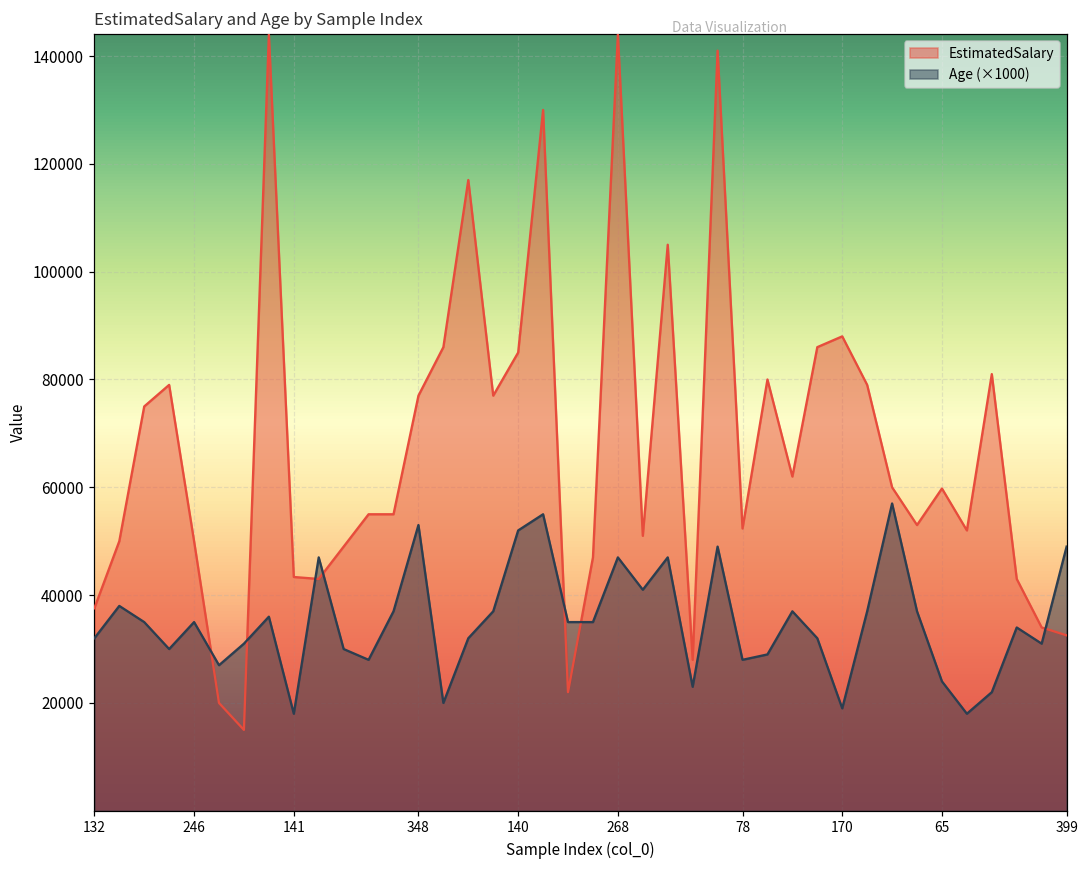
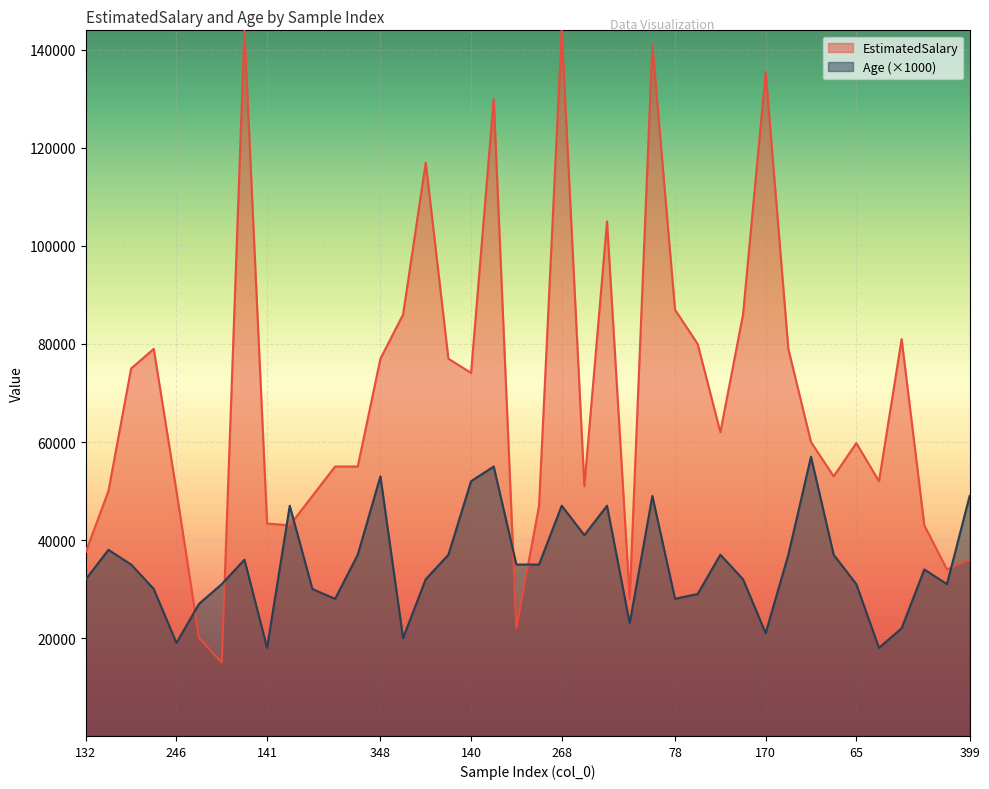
  {
    "EstimatedSalary": {
      "132": 38000,
      "246": 50000,
      "141": 43000,
      "348": 77000,
-     "140": 85000,
+     "140": 74000,
      "268": 144000,
-     "78": 52000,
-     "170": 88000,
+     "78": 87000,
+     "170": 135000,
      "65": 60000,
-     "399": 33000
+     "399": 36000
    },
    "Age (×1000)": {
      "132": 32000,
-     "246": 35000,
+     "246": 19000,
      "141": 18000,
      "348": 53000,
      "140": 52000,
      "268": 47000,
      "78": 28000,
-     "170": 19000,
-     "65": 24000,
+     "170": 21000,
+     "65": 31000,
      "399": 49000
    }
  }
